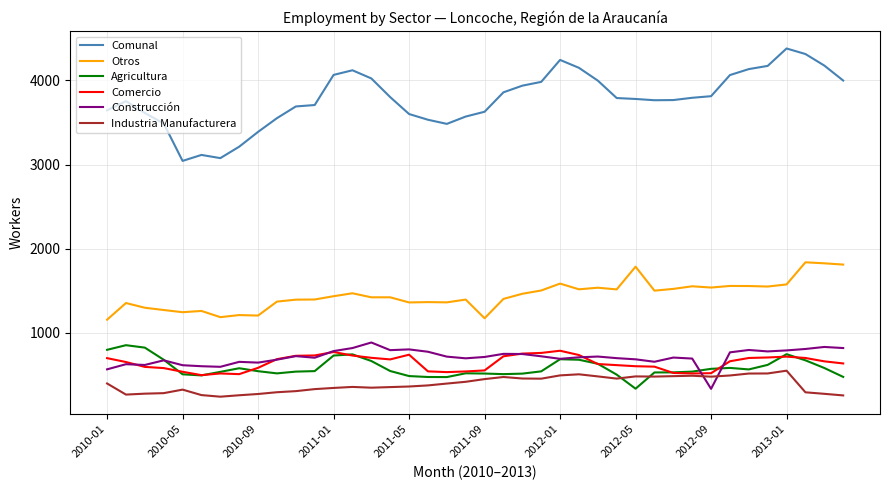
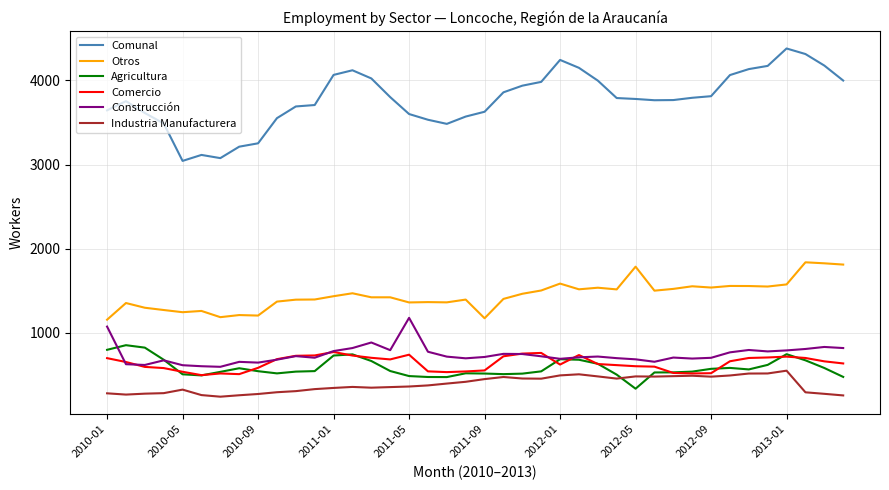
  {
    "Comunal": {
      "2010-05": 3000,
-     "2010-09": 3400,
+     "2010-09": 3300,
      "2011-01": 4100,
      "2011-05": 3600,
      "2011-09": 3600,
      "2012-01": 4200,
      "2012-05": 3800,
      "2012-09": 3800,
      "2013-01": 4400
    },
    "Otros": {
      "2010-01": 1200,
      "2010-05": 1200,
      "2010-09": 1200,
      "2011-01": 1400,
      "2011-05": 1400,
      "2011-09": 1200,
      "2012-01": 1600,
      "2012-05": 1800,
      "2012-09": 1500,
      "2013-01": 1600
    },
    "Agricultura": {
      "2010-01": 800,
      "2010-09": 500,
      "2011-01": 700,
      "2011-05": 500,
      "2011-09": 500,
      "2012-05": 300,
      "2012-09": 600
    },
    "Comercio": {
      "2010-01": 700,
      "2010-09": 600,
      "2011-05": 700,
      "2011-09": 600,
-     "2012-01": 800,
+     "2012-01": 600,
      "2012-05": 600,
      "2012-09": 500
    },
    "Construcción": {
-     "2010-01": 600,
+     "2010-01": 1100,
      "2010-05": 600,
      "2010-09": 600,
-     "2011-05": 800,
+     "2011-05": 1200,
      "2011-09": 700,
      "2012-05": 700,
-     "2012-09": 300,
+     "2012-09": 700,
      "2013-01": 800
    },
    "Industria Manufacturera": {
-     "2010-01": 400,
+     "2010-01": 300,
      "2010-05": 300,
      "2010-09": 300,
      "2011-01": 300,
      "2011-05": 400,
      "2011-09": 500,
      "2012-01": 500,
      "2012-05": 500,
      "2012-09": 500,
      "2013-01": 600
    }
  }
